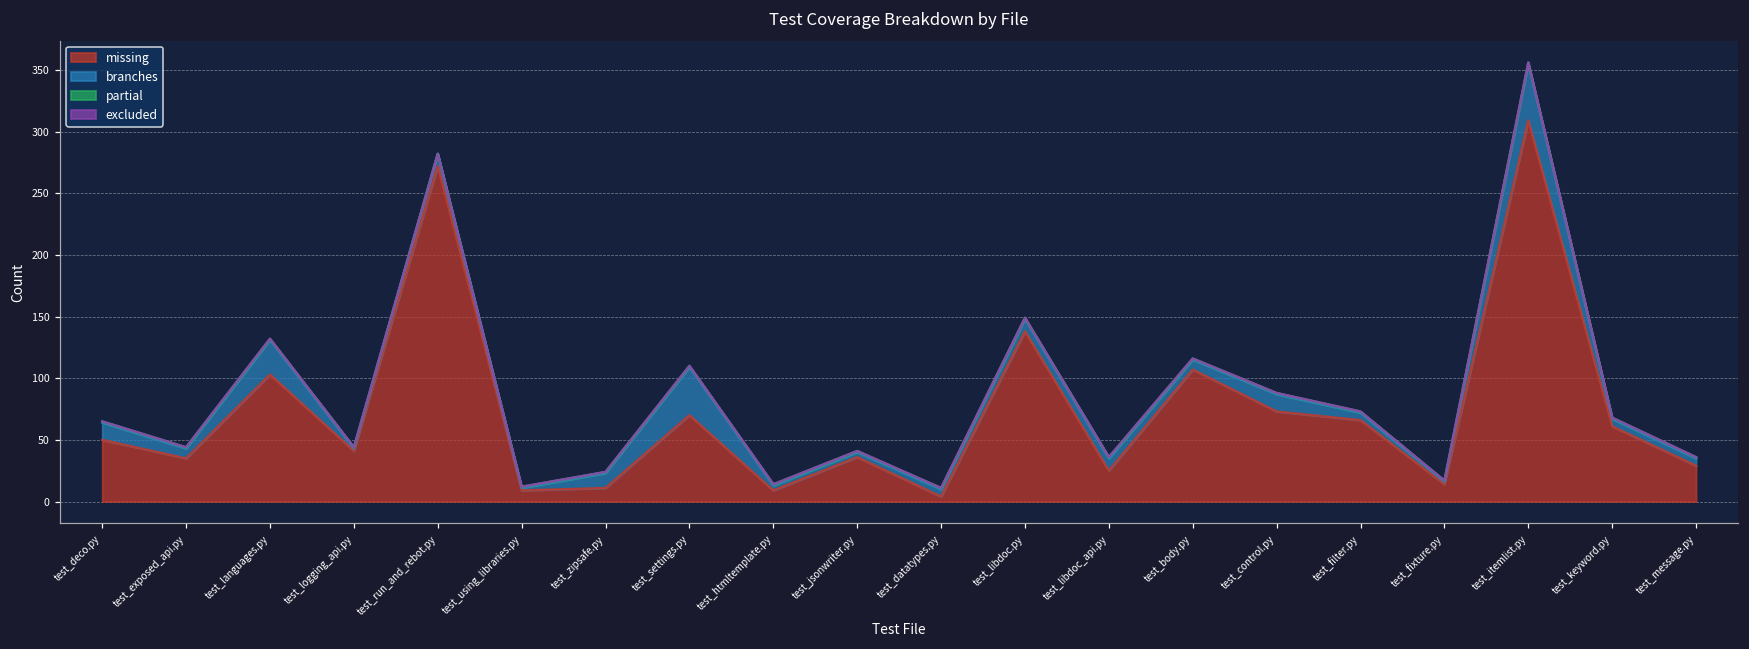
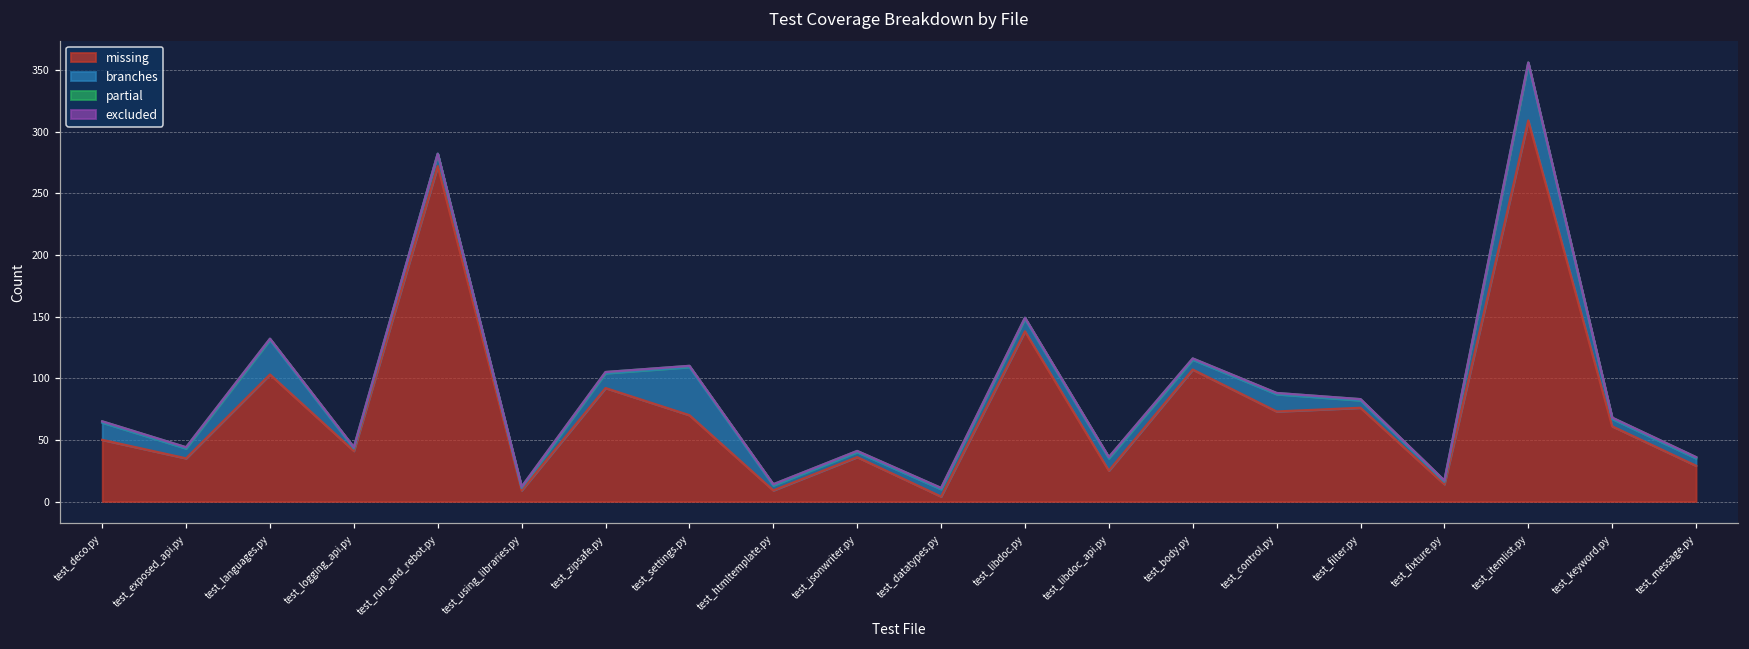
  {
    "missing": {
      "test_deco.py": 50,
      "test_exposed_api.py": 35,
      "test_languages.py": 103,
      "test_run_and_rebot.py": 272,
-     "test_zipsafe.py": 11,
+     "test_zipsafe.py": 92,
      "test_settings.py": 70,
      "test_htmltemplate.py": 9,
      "test_jsonwriter.py": 36,
      "test_datatypes.py": 4,
      "test_libdoc.py": 138,
      "test_libdoc_api.py": 25,
      "test_body.py": 107,
      "test_control.py": 73,
-     "test_filter.py": 66,
+     "test_filter.py": 76,
      "test_itemlist.py": 309,
      "test_keyword.py": 61,
      "test_message.py": 29
    }
  }
